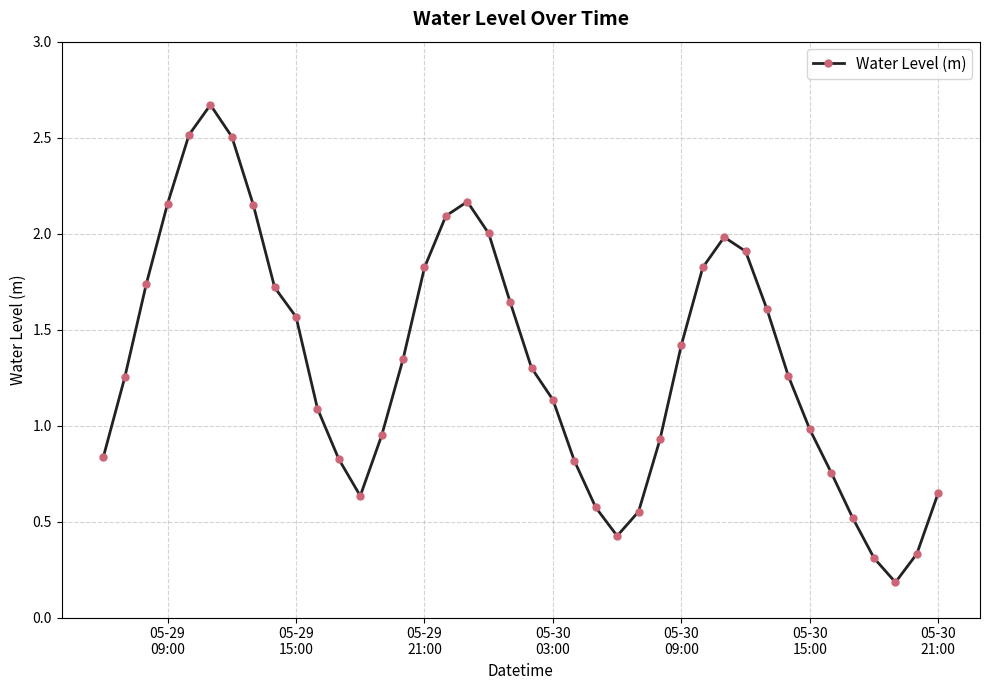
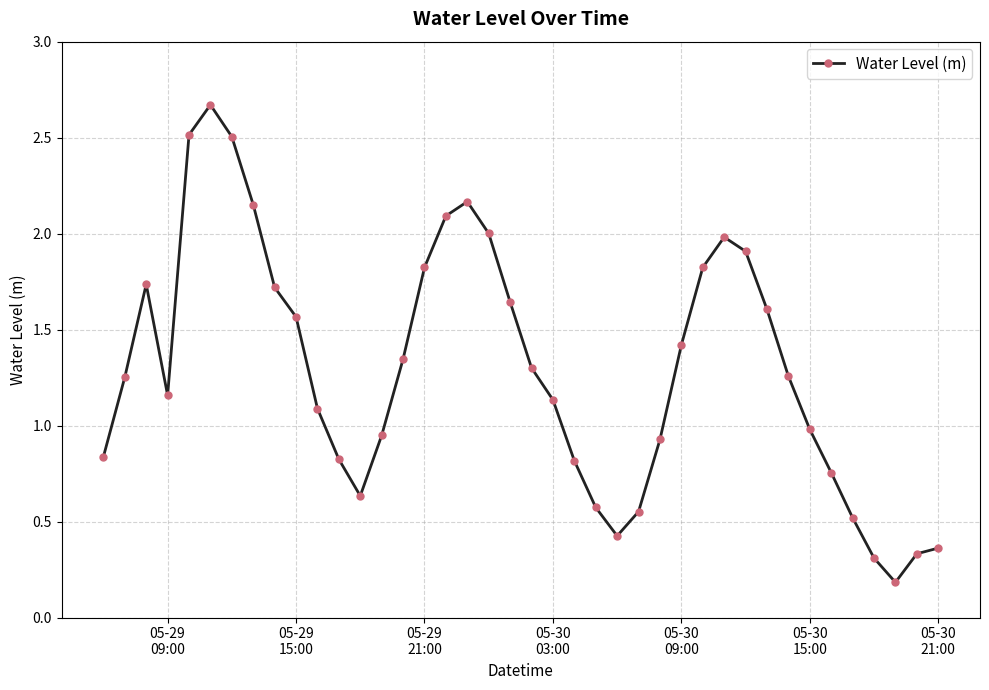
  {
-   "05-29 09:00": 2.16,
+   "05-29 09:00": 1.16,
    "05-29 15:00": 1.57,
    "05-29 21:00": 1.82,
    "05-30 03:00": 1.13,
    "05-30 09:00": 1.42,
    "05-30 15:00": 0.98,
-   "05-30 21:00": 0.65
+   "05-30 21:00": 0.36
  }
